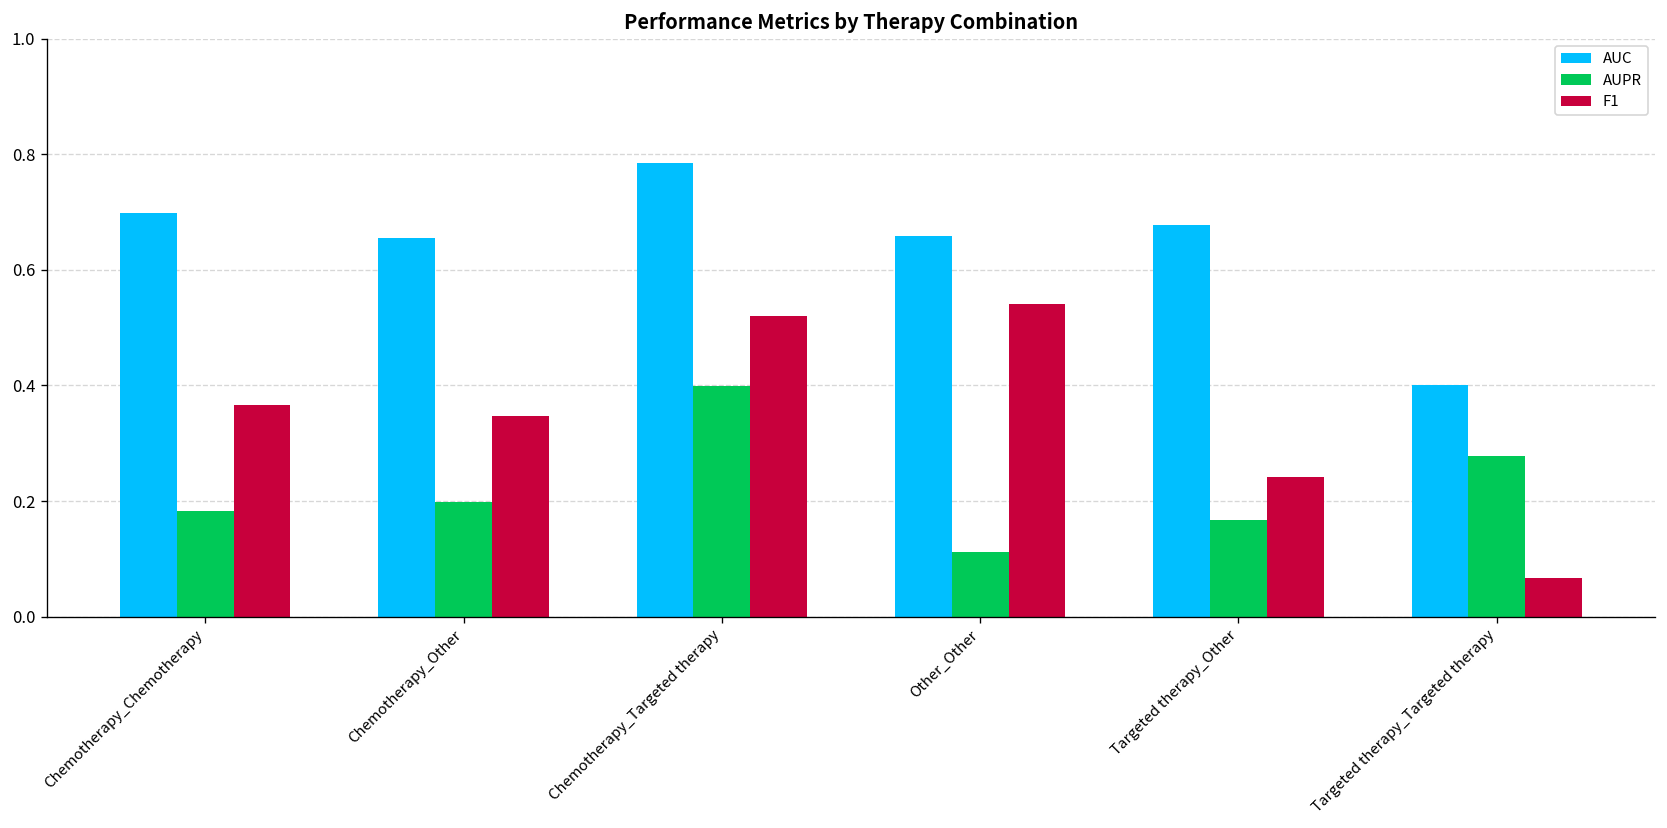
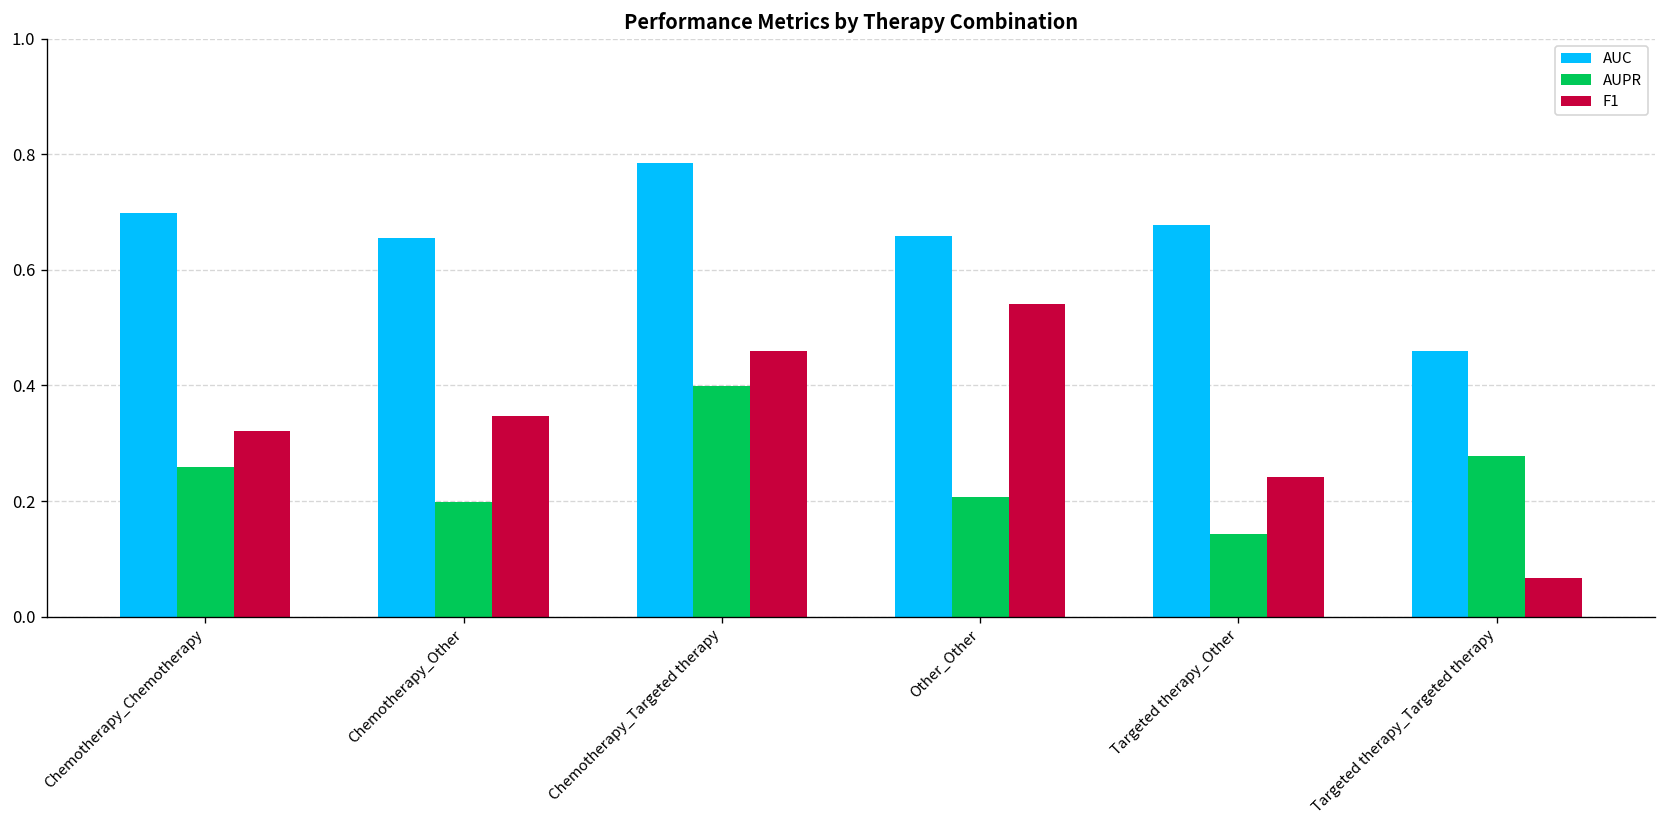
  {
    "AUC": {
      "Chemotherapy_Chemotherapy": 0.70,
      "Chemotherapy_Other": 0.65,
      "Chemotherapy_Targeted therapy": 0.78,
      "Other_Other": 0.66,
      "Targeted therapy_Other": 0.68,
-     "Targeted therapy_Targeted therapy": 0.40
+     "Targeted therapy_Targeted therapy": 0.46
    },
    "AUPR": {
-     "Chemotherapy_Chemotherapy": 0.18,
+     "Chemotherapy_Chemotherapy": 0.26,
      "Chemotherapy_Other": 0.20,
      "Chemotherapy_Targeted therapy": 0.40,
-     "Other_Other": 0.11,
-     "Targeted therapy_Other": 0.17,
+     "Other_Other": 0.21,
+     "Targeted therapy_Other": 0.14,
      "Targeted therapy_Targeted therapy": 0.28
    },
    "F1": {
-     "Chemotherapy_Chemotherapy": 0.37,
+     "Chemotherapy_Chemotherapy": 0.32,
      "Chemotherapy_Other": 0.35,
-     "Chemotherapy_Targeted therapy": 0.52,
+     "Chemotherapy_Targeted therapy": 0.46,
      "Other_Other": 0.54,
      "Targeted therapy_Other": 0.24,
      "Targeted therapy_Targeted therapy": 0.07
    }
  }
